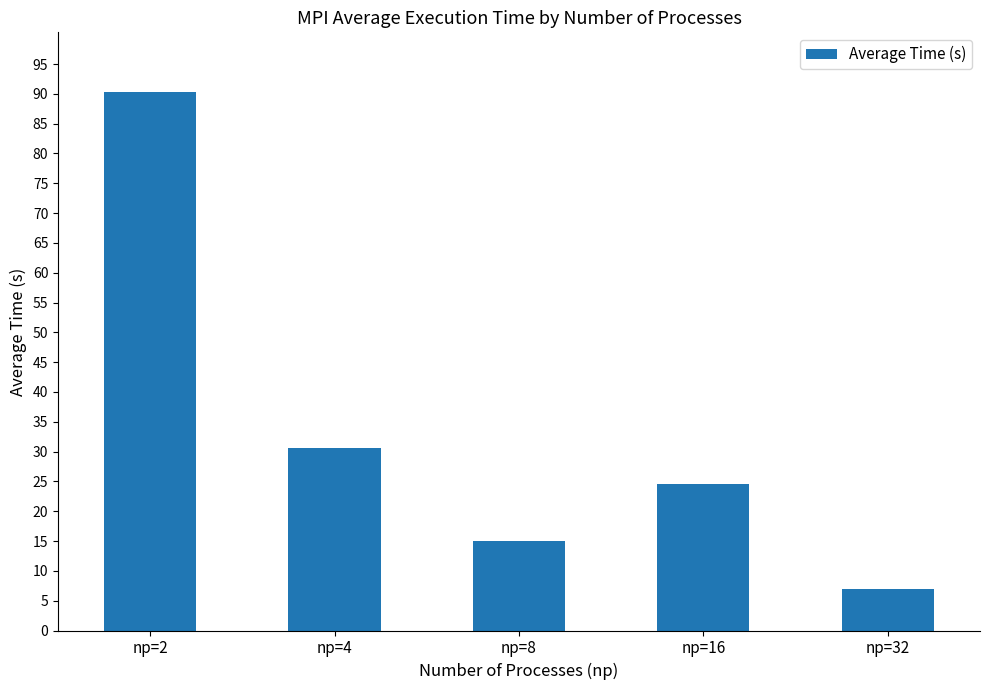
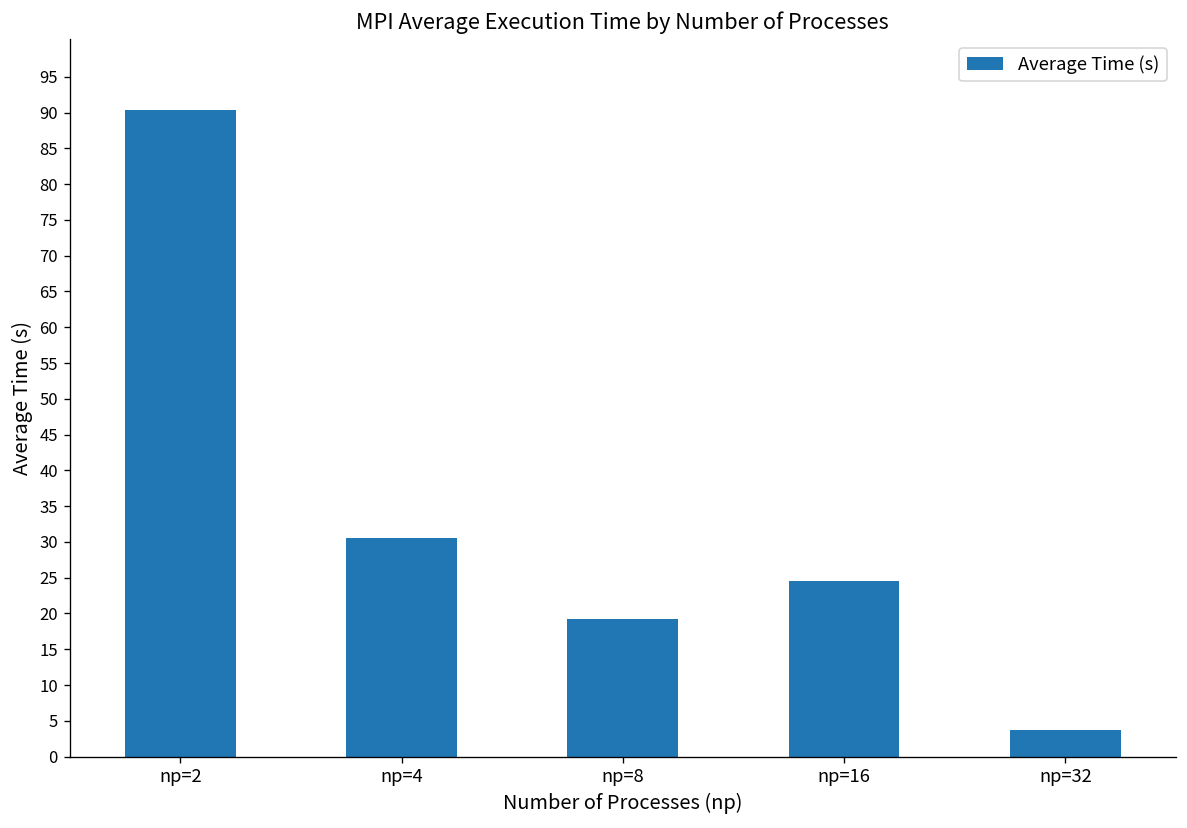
  {
    "np=2": 90,
    "np=4": 31,
-   "np=8": 15,
+   "np=8": 19,
    "np=16": 25,
-   "np=32": 7
+   "np=32": 4
  }
